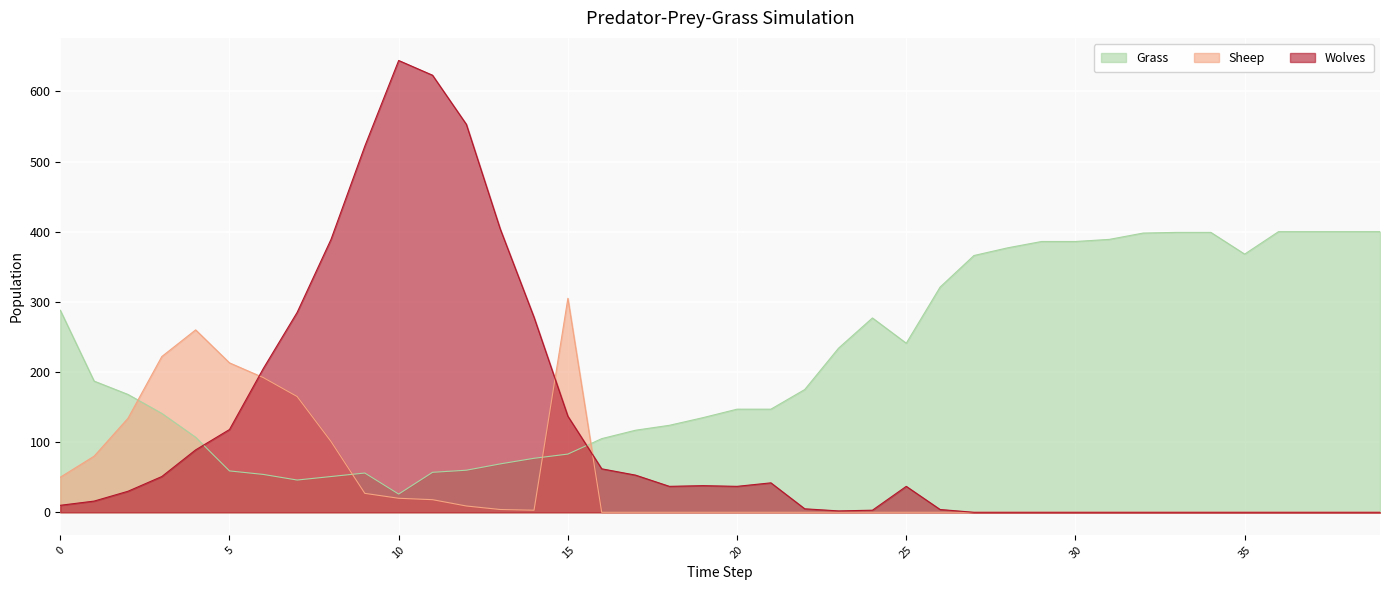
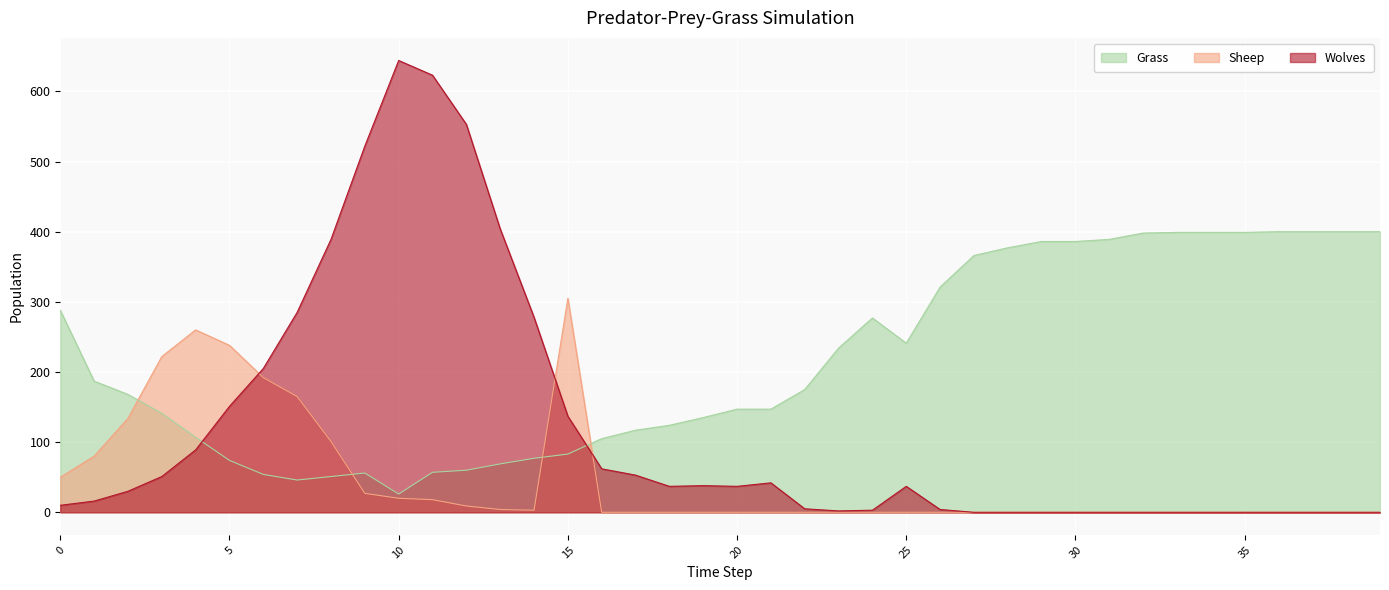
  {
    "Grass": {
      "0": 290,
-     "5": 60,
+     "5": 70,
      "10": 30,
      "15": 80,
      "20": 150,
      "25": 240,
      "30": 390,
-     "35": 370
+     "35": 400
    },
    "Sheep": {
      "0": 50,
-     "5": 210,
+     "5": 240,
      "10": 20,
      "15": 310,
      "20": 0,
      "25": 0
    },
    "Wolves": {
      "0": 10,
-     "5": 120,
+     "5": 150,
      "10": 640,
      "15": 140,
      "20": 40,
      "25": 40
    }
  }
